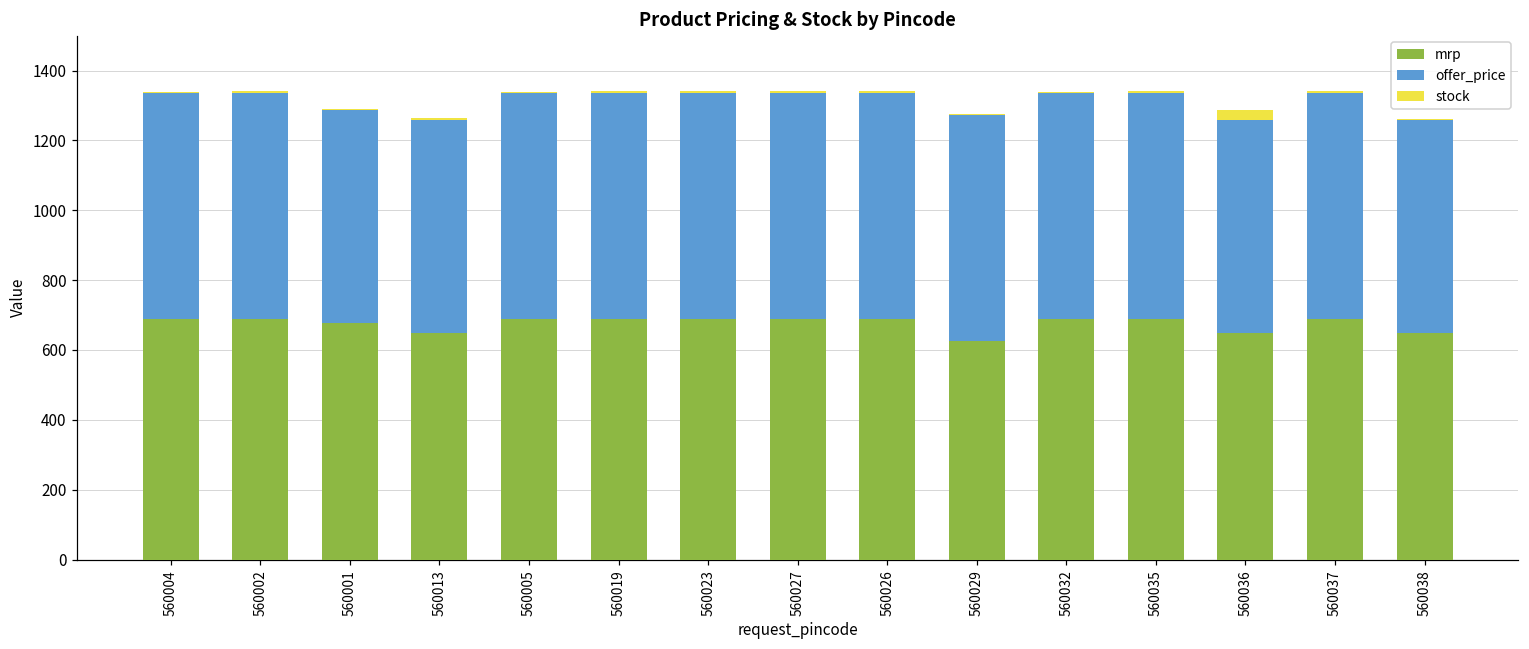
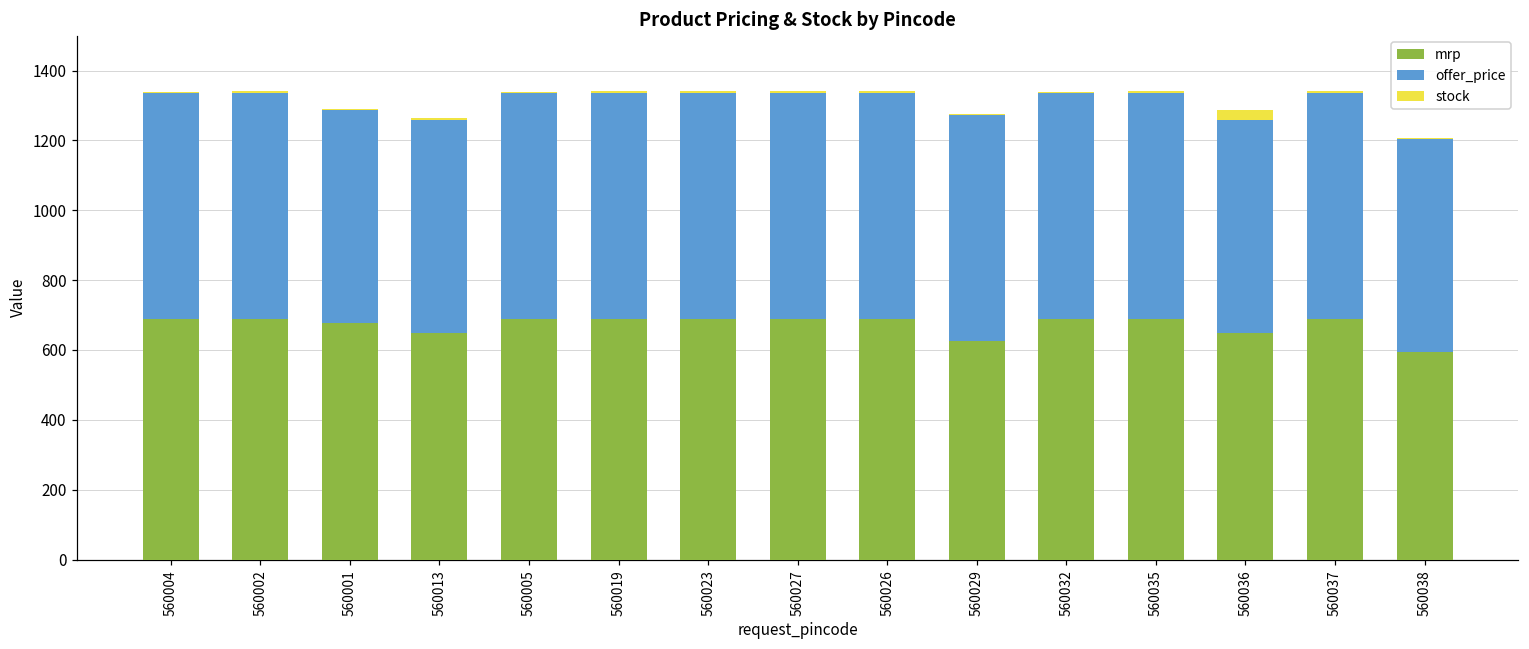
  {
    "mrp": {
      "560004": 690,
      "560002": 690,
      "560001": 680,
      "560013": 650,
      "560005": 690,
      "560019": 690,
      "560023": 690,
      "560027": 690,
      "560026": 690,
      "560029": 630,
      "560032": 690,
      "560035": 690,
      "560036": 650,
      "560037": 690,
-     "560038": 650
+     "560038": 590
    },
    "offer_price": {
      "560004": 650,
      "560002": 650,
      "560001": 610,
      "560013": 610,
      "560005": 650,
      "560019": 650,
      "560023": 650,
      "560027": 650,
      "560026": 650,
      "560029": 650,
      "560032": 650,
      "560035": 650,
      "560036": 610,
      "560037": 650,
      "560038": 610
    },
    "stock": {
      "560036": 30
    }
  }
